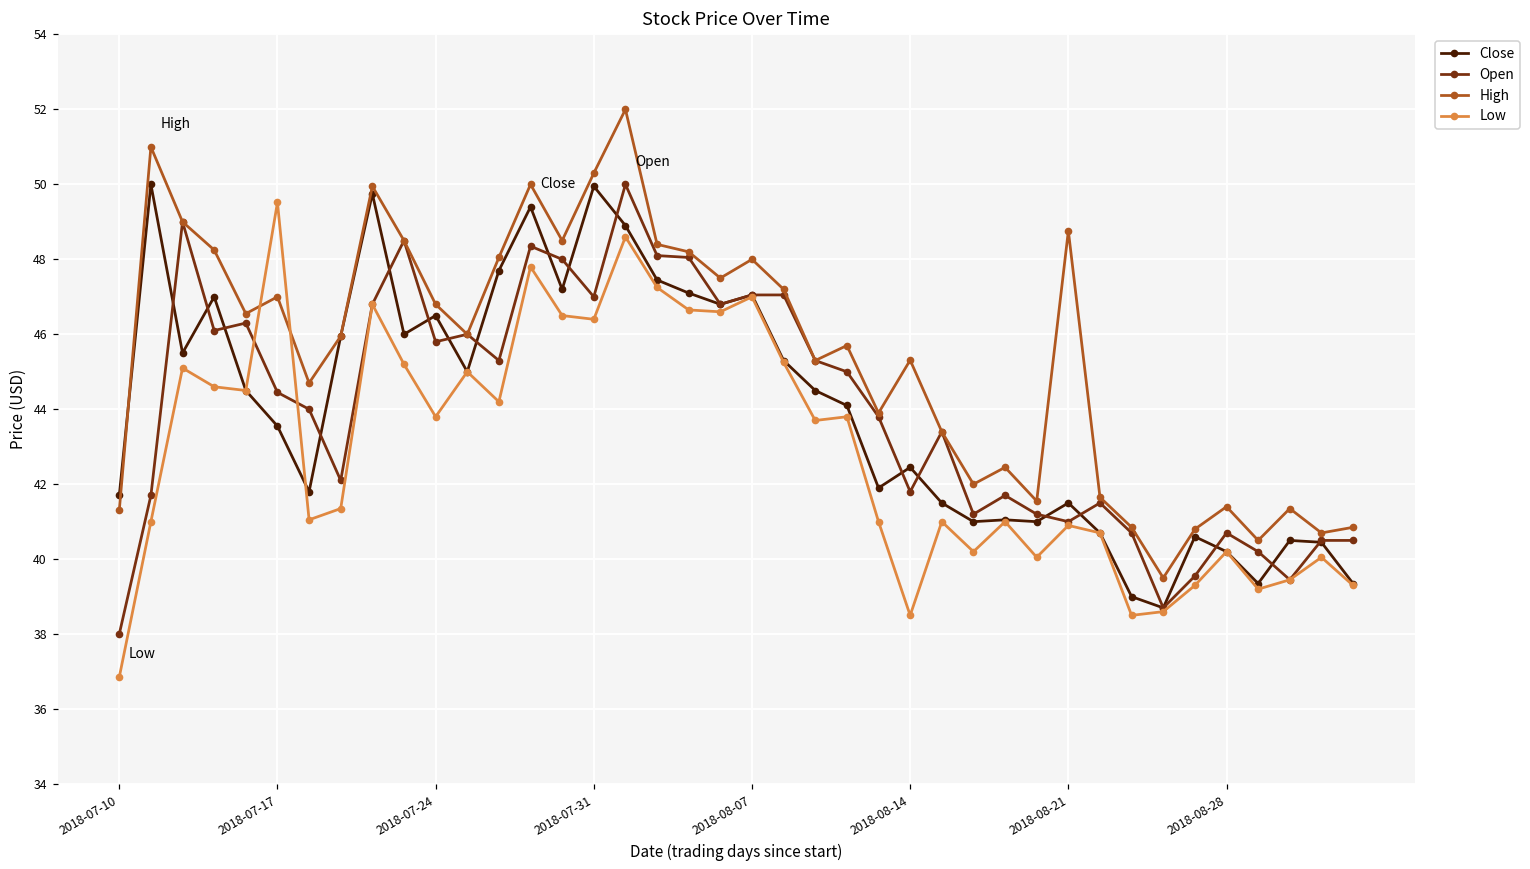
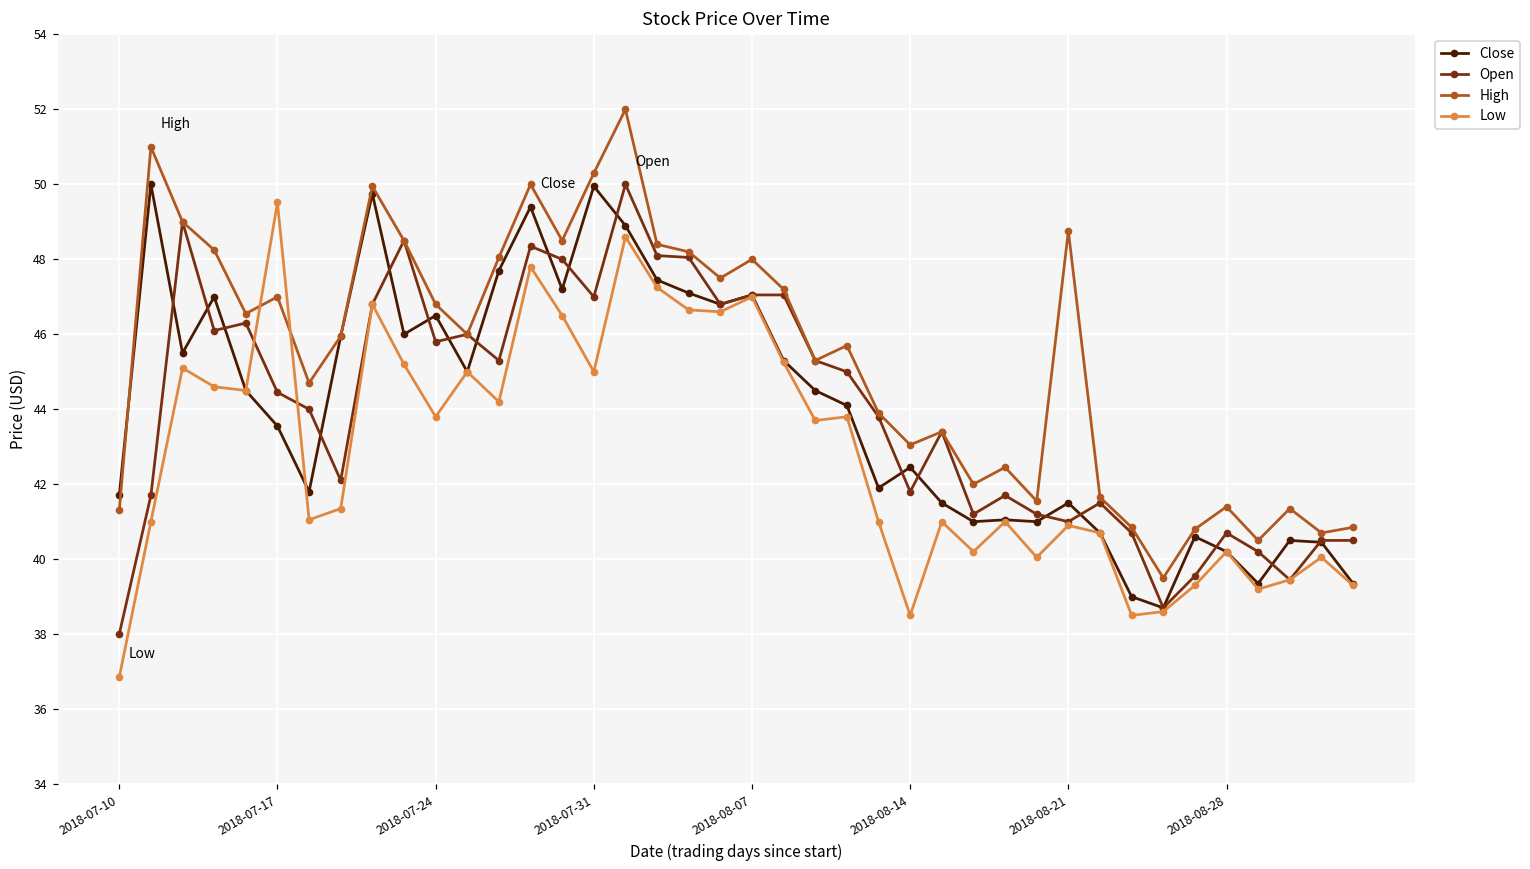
  {
    "High": {
      "2018-07-10": 41.3,
      "2018-07-17": 47.0,
      "2018-07-24": 46.8,
      "2018-07-31": 50.3,
      "2018-08-07": 48.0,
-     "2018-08-14": 45.3,
+     "2018-08-14": 43.1,
      "2018-08-21": 48.8,
      "2018-08-28": 41.4
    },
    "Low": {
      "2018-07-10": 36.9,
      "2018-07-17": 49.5,
      "2018-07-24": 43.8,
-     "2018-07-31": 46.4,
+     "2018-07-31": 45.0,
      "2018-08-14": 38.5,
      "2018-08-21": 40.9
    }
  }
